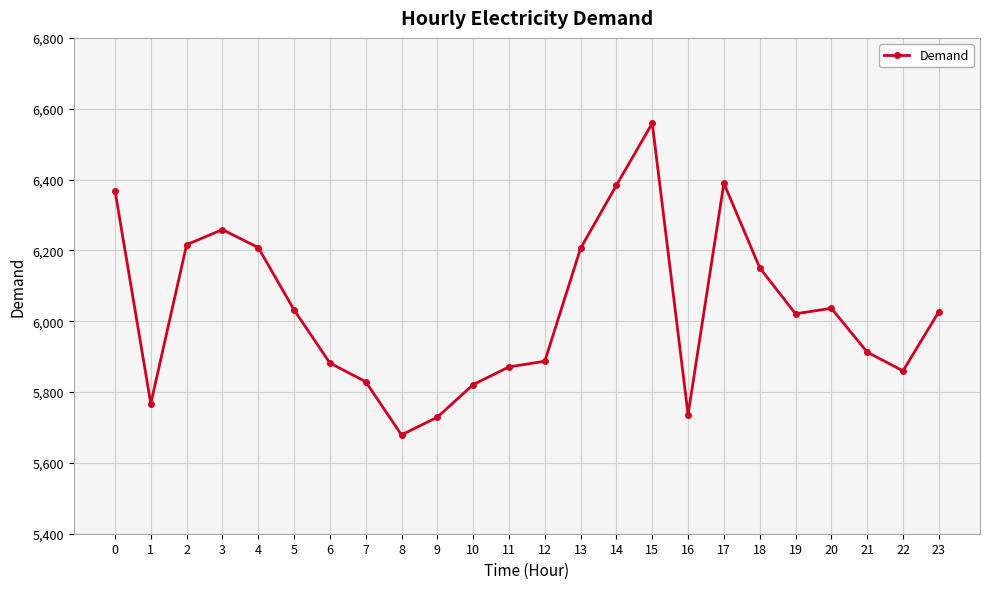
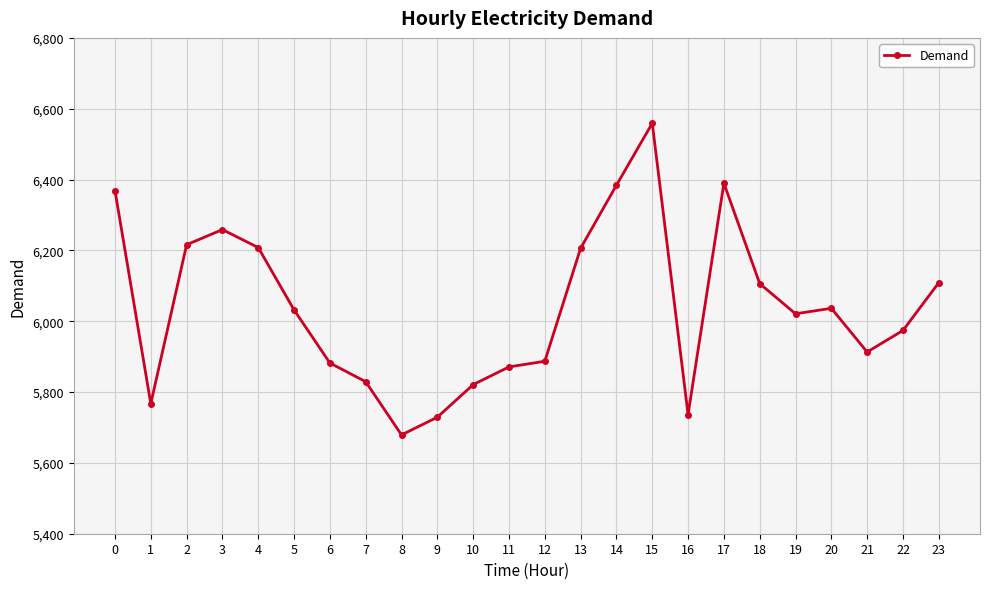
  {
    "0": "6,370",
    "1": "5,770",
    "2": "6,220",
    "3": "6,260",
    "4": "6,210",
    "5": "6,030",
    "6": "5,880",
    "7": "5,830",
    "8": "5,680",
    "9": "5,730",
    "10": "5,820",
    "11": "5,870",
    "12": "5,890",
    "13": "6,210",
    "14": "6,380",
    "15": "6,560",
    "16": "5,740",
    "17": "6,390",
-   "18": "6,150",
+   "18": "6,110",
    "19": "6,020",
    "20": "6,040",
    "21": "5,910",
-   "22": "5,860",
-   "23": "6,030"
+   "22": "5,970",
+   "23": "6,110"
  }
